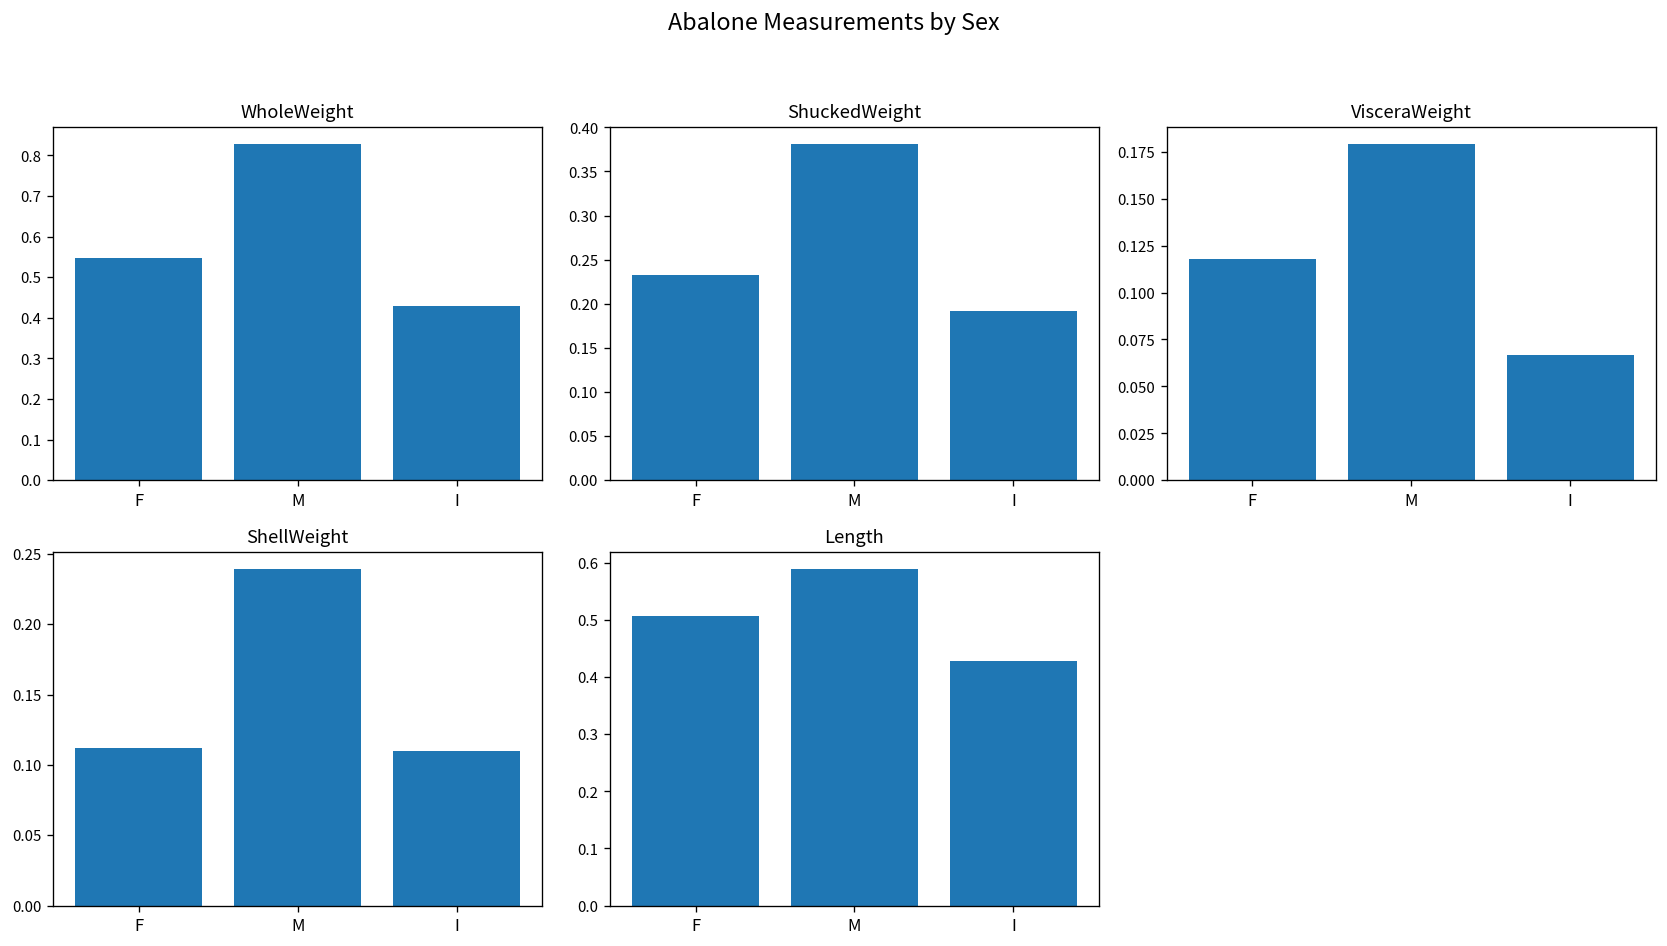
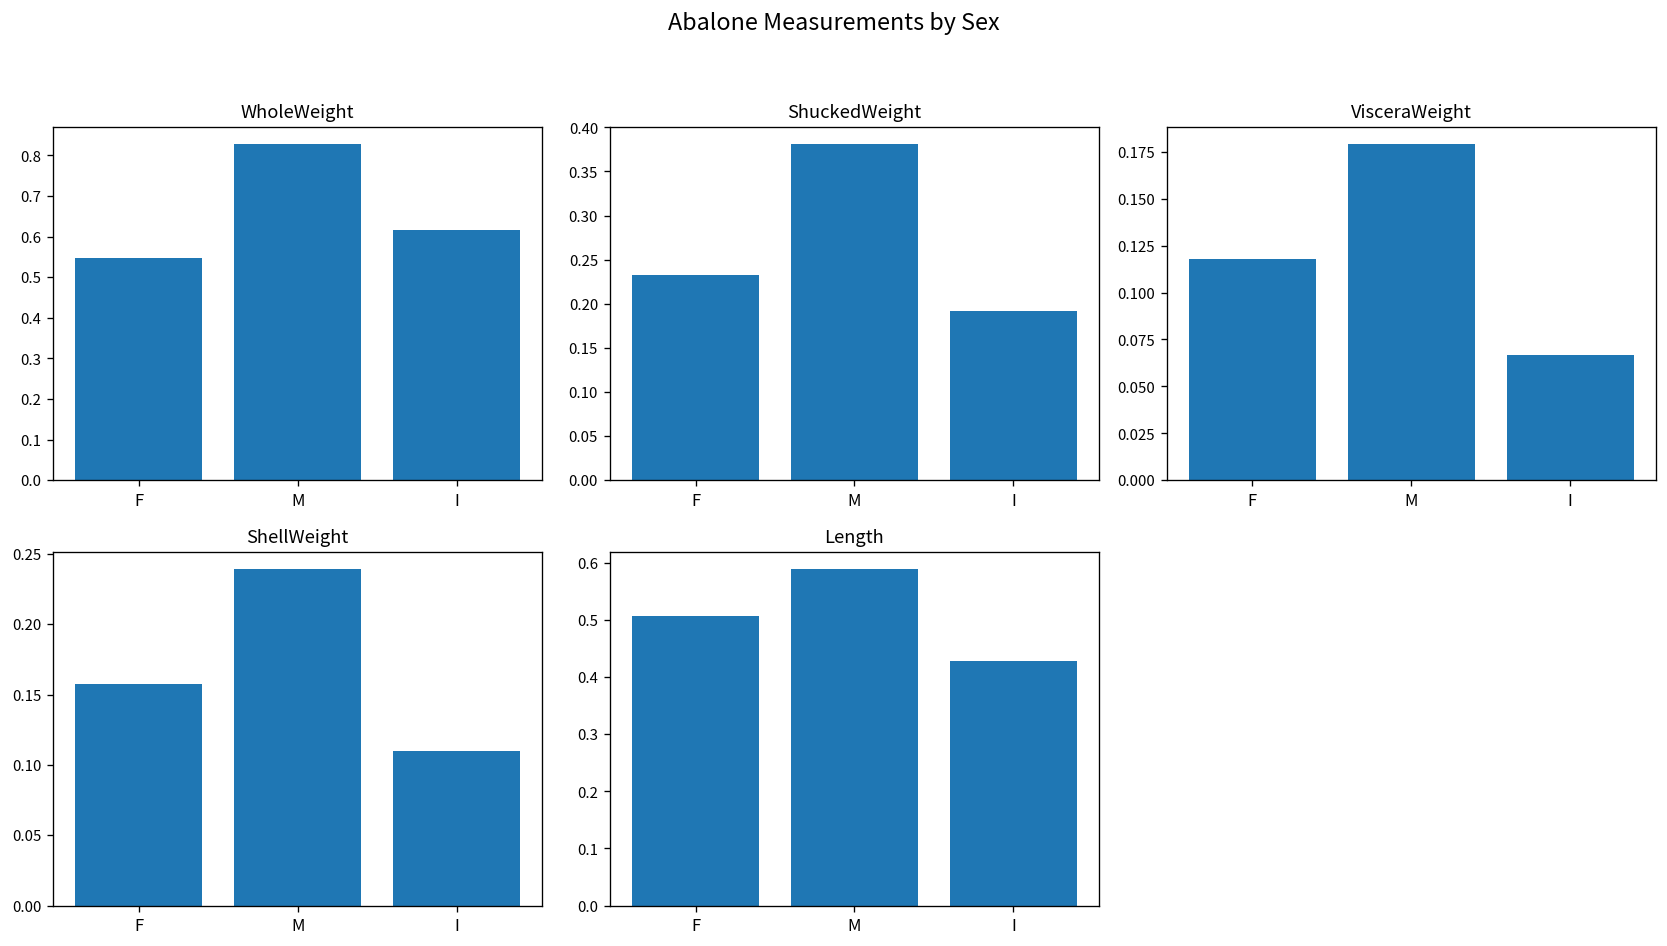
  {
    "WholeWeight": {
      "F": 0.55,
      "M": 0.83,
-     "I": 0.43
+     "I": 0.62
    },
    "ShuckedWeight": {
      "F": 0.23,
      "M": 0.38,
      "I": 0.19
    },
    "VisceraWeight": {
      "F": 0.118,
      "M": 0.179,
      "I": 0.067
    },
    "ShellWeight": {
-     "F": 0.112,
+     "F": 0.158,
      "M": 0.239,
      "I": 0.110
    },
    "Length": {
      "F": 0.51,
      "M": 0.59,
      "I": 0.43
    }
  }
